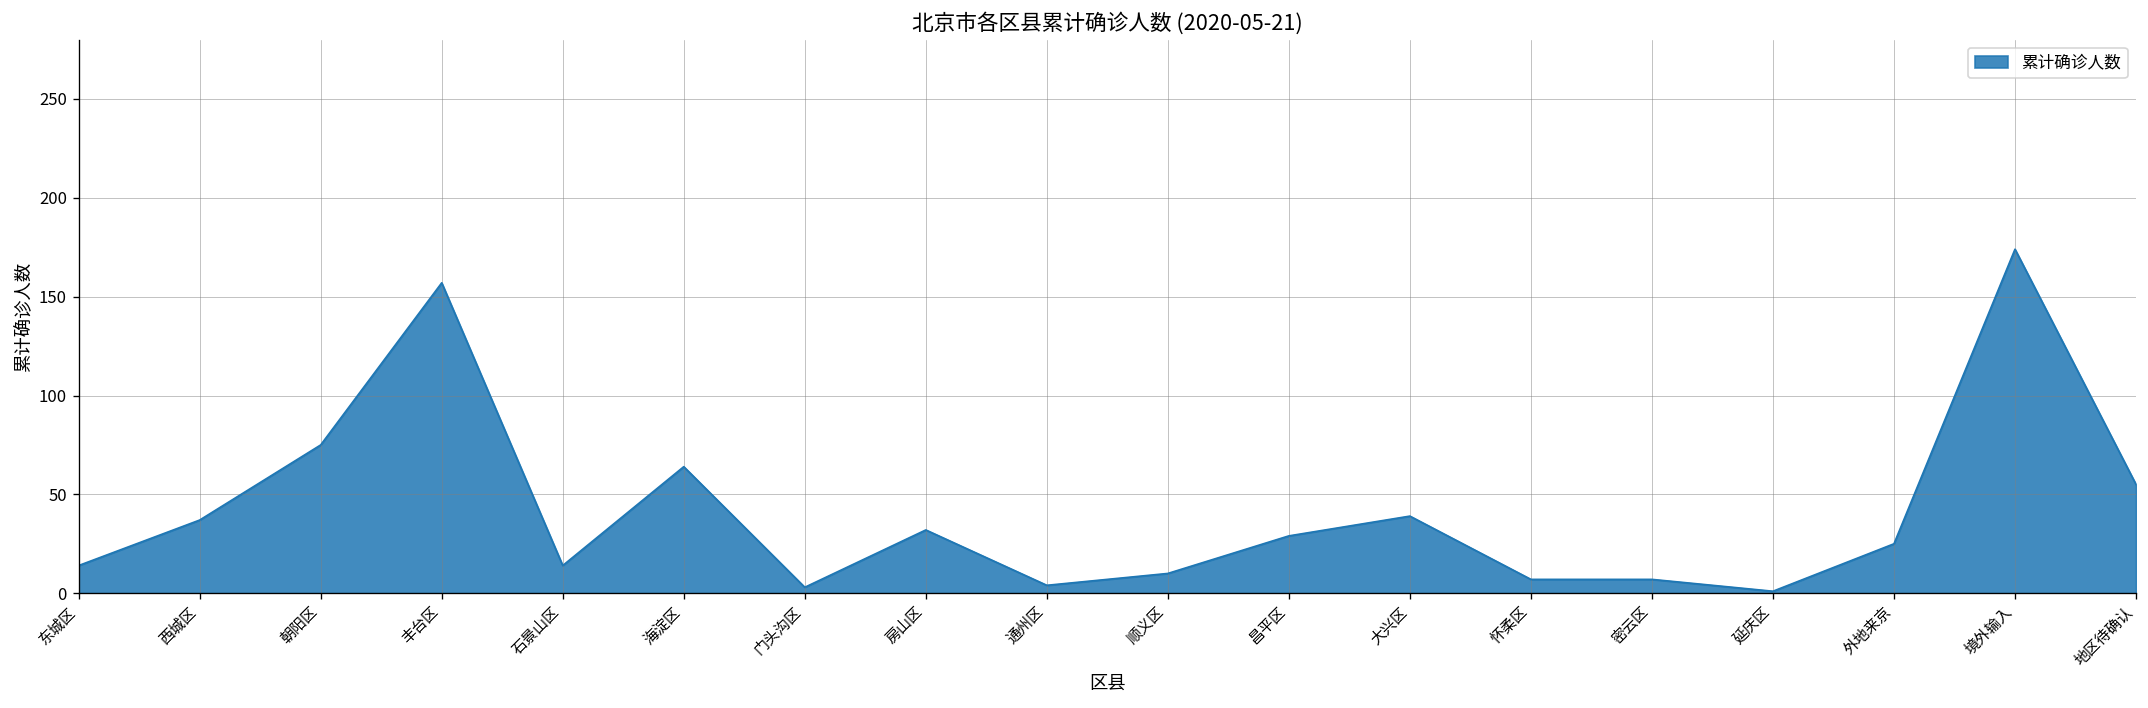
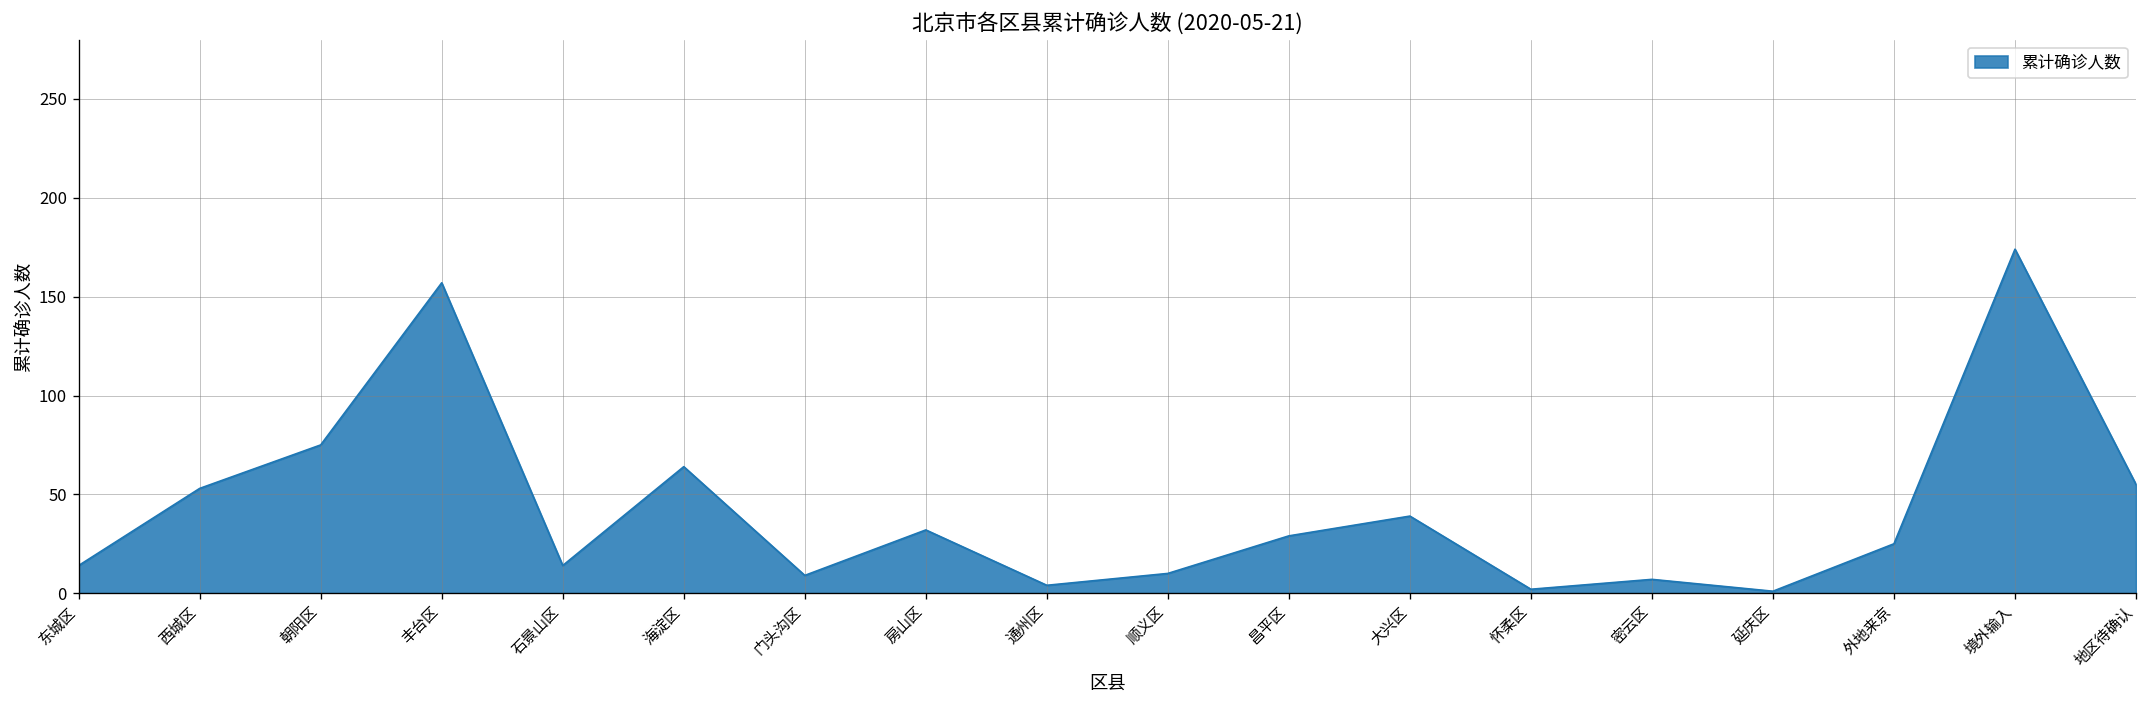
  {
    "东城区": 14,
-   "西城区": 37,
+   "西城区": 53,
    "朝阳区": 75,
    "丰台区": 157,
    "石景山区": 14,
    "海淀区": 64,
-   "门头沟区": 3,
+   "门头沟区": 9,
    "房山区": 32,
    "通州区": 4,
    "顺义区": 10,
    "昌平区": 29,
    "大兴区": 39,
-   "怀柔区": 7,
+   "怀柔区": 2,
    "密云区": 7,
    "延庆区": 1,
    "外地来京": 25,
    "境外输入": 174,
    "地区待确认": 55
  }
